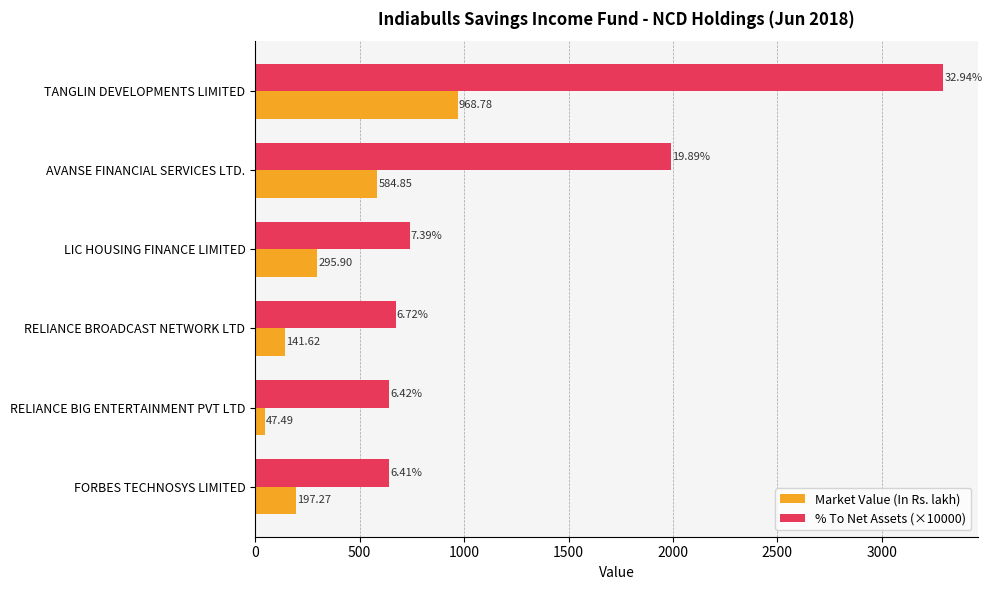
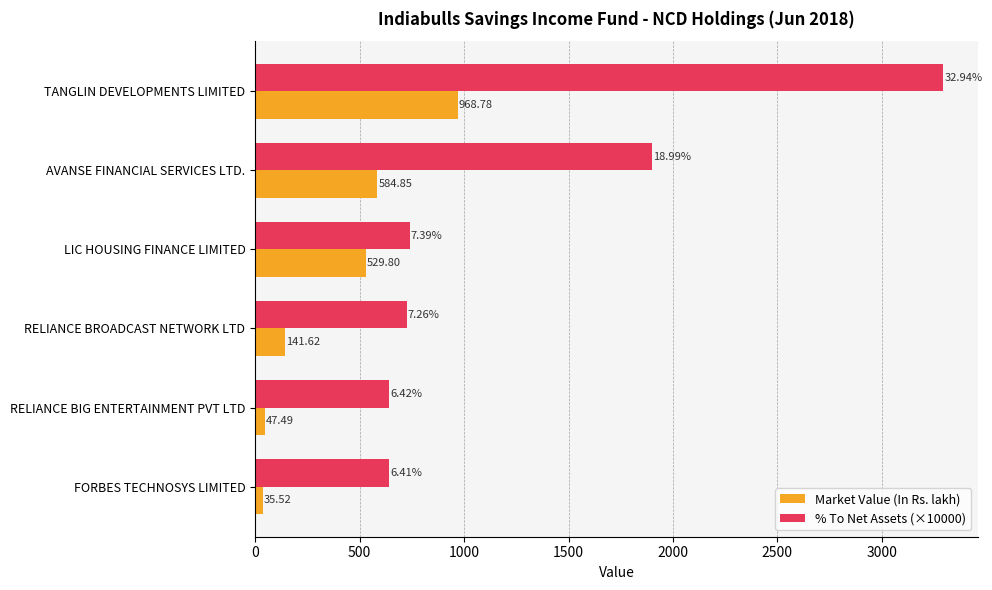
  {
    "Market Value (In Rs. lakh)": {
      "TANGLIN DEVELOPMENTS LIMITED": "968.78",
      "AVANSE FINANCIAL SERVICES LTD.": "584.85",
-     "LIC HOUSING FINANCE LIMITED": "295.90",
+     "LIC HOUSING FINANCE LIMITED": "529.80",
      "RELIANCE BROADCAST NETWORK LTD": "141.62",
      "RELIANCE BIG ENTERTAINMENT PVT LTD": "47.49",
-     "FORBES TECHNOSYS LIMITED": "197.27"
+     "FORBES TECHNOSYS LIMITED": "35.52"
    },
    "% To Net Assets (×10000)": {
-     "AVANSE FINANCIAL SERVICES LTD.": "19.89%",
-     "RELIANCE BROADCAST NETWORK LTD": "6.72%"
+     "AVANSE FINANCIAL SERVICES LTD.": "18.99%",
+     "RELIANCE BROADCAST NETWORK LTD": "7.26%"
    }
  }
